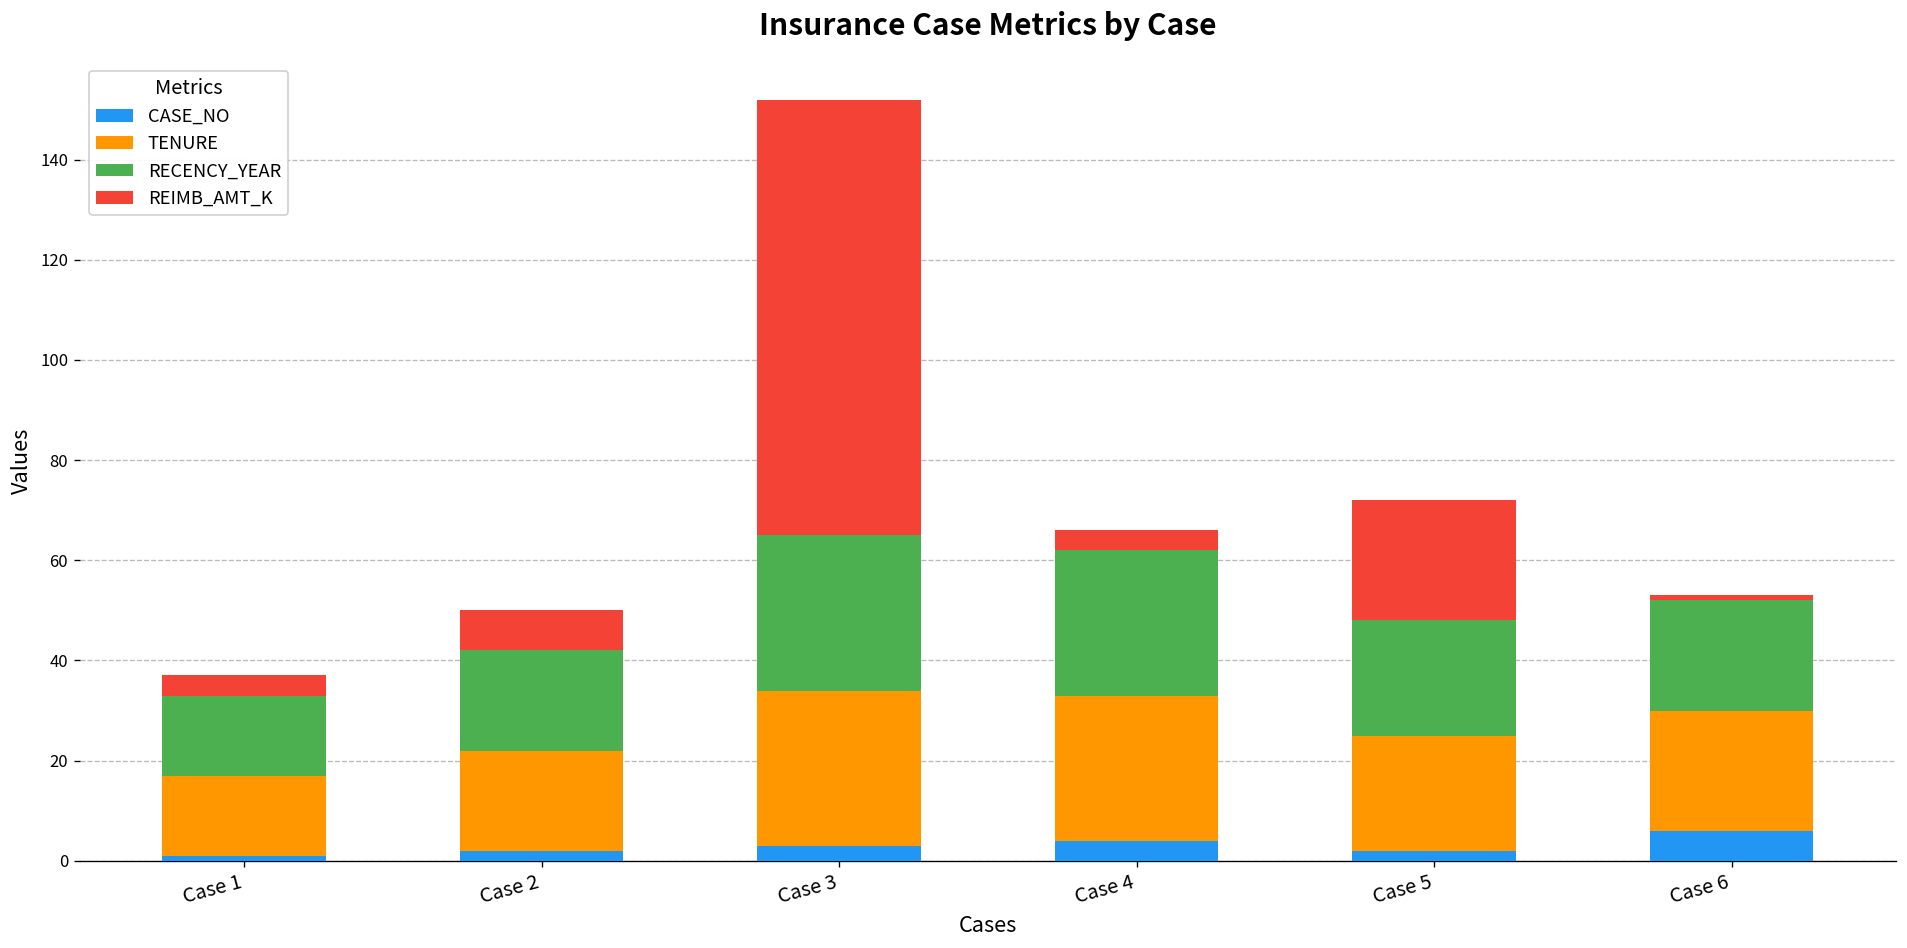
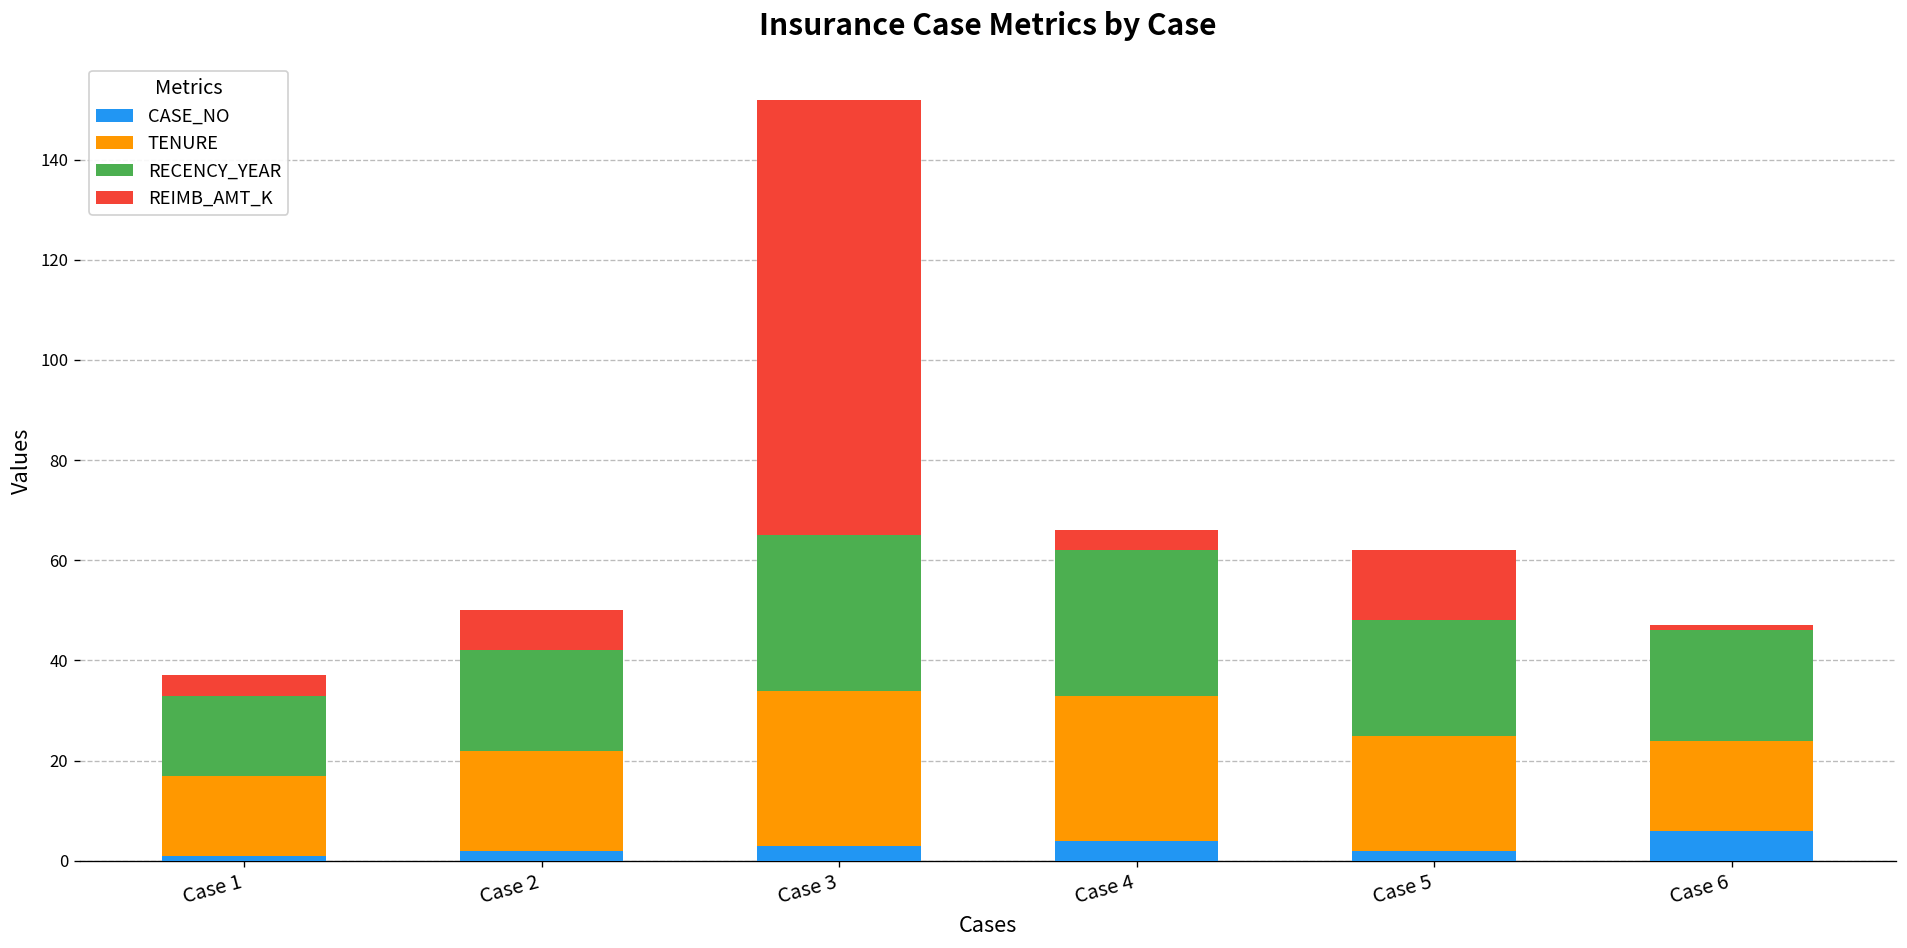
  {
    "CASE_NO": {
      "Case 1": 1,
      "Case 2": 2,
      "Case 3": 3,
      "Case 4": 4,
      "Case 5": 2,
      "Case 6": 6
    },
    "TENURE": {
      "Case 1": 16,
      "Case 2": 20,
      "Case 3": 31,
      "Case 4": 29,
      "Case 5": 23,
-     "Case 6": 24
+     "Case 6": 18
    },
    "RECENCY_YEAR": {
      "Case 1": 16,
      "Case 2": 20,
      "Case 3": 31,
      "Case 4": 29,
      "Case 5": 23,
      "Case 6": 22
    },
    "REIMB_AMT_K": {
      "Case 1": 4,
      "Case 2": 8,
      "Case 3": 87,
      "Case 4": 4,
-     "Case 5": 24,
+     "Case 5": 14,
      "Case 6": 1
    }
  }
